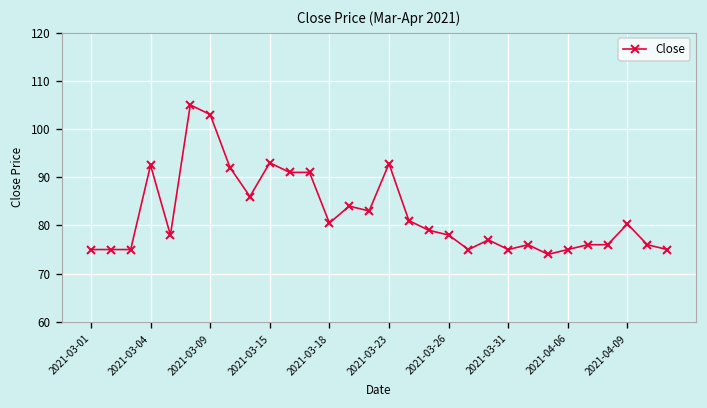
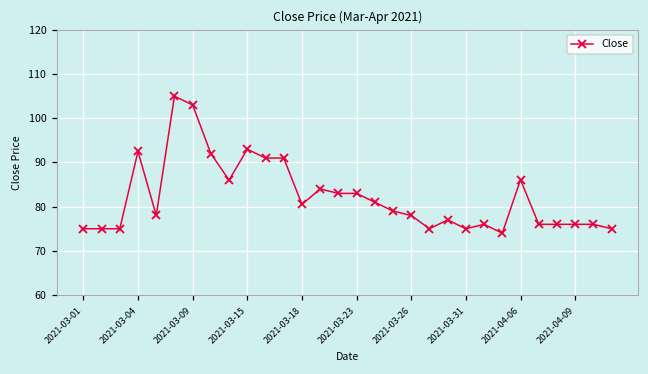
  {
    "2021-03-01": 75,
    "2021-03-04": 93,
    "2021-03-09": 103,
    "2021-03-15": 93,
    "2021-03-18": 81,
-   "2021-03-23": 93,
+   "2021-03-23": 83,
    "2021-03-26": 78,
    "2021-03-31": 75,
-   "2021-04-06": 75,
-   "2021-04-09": 80
+   "2021-04-06": 86,
+   "2021-04-09": 76
  }
